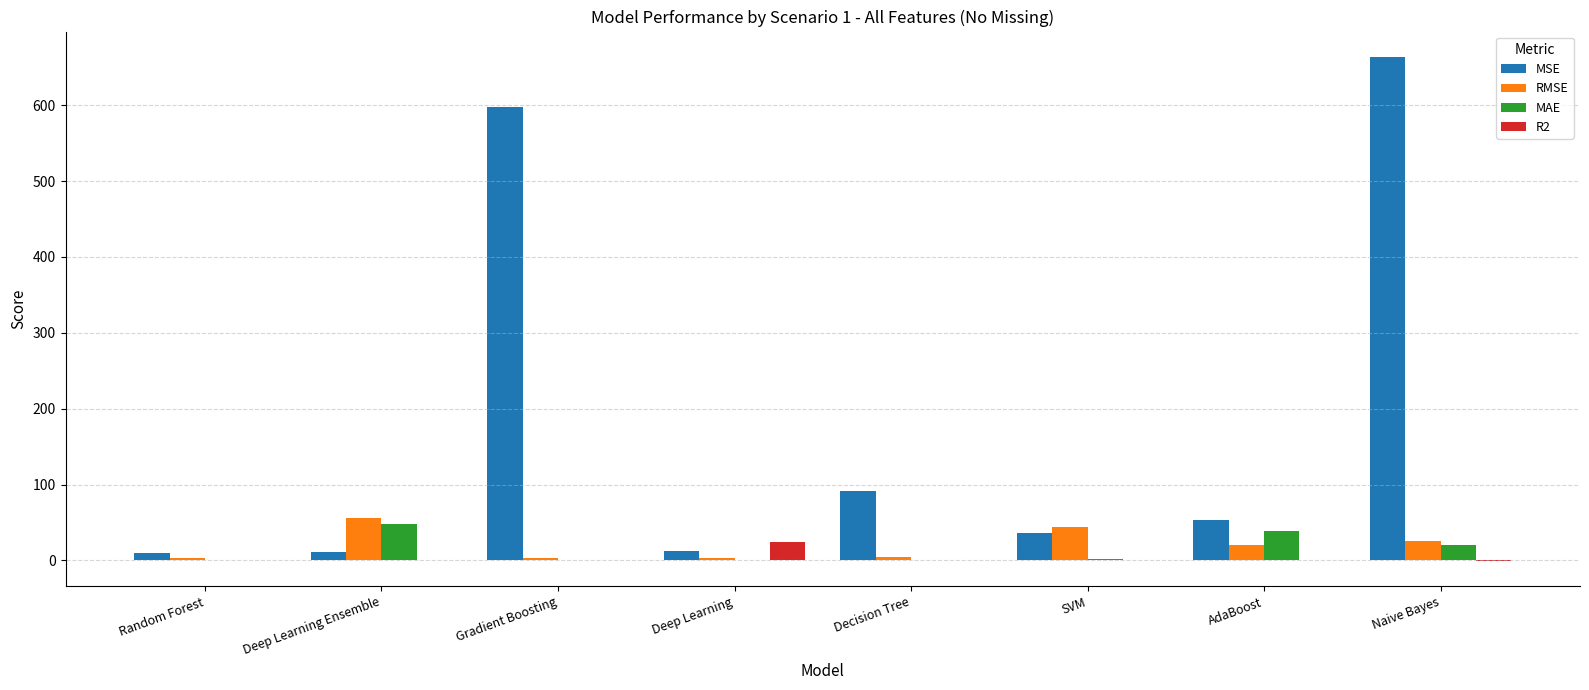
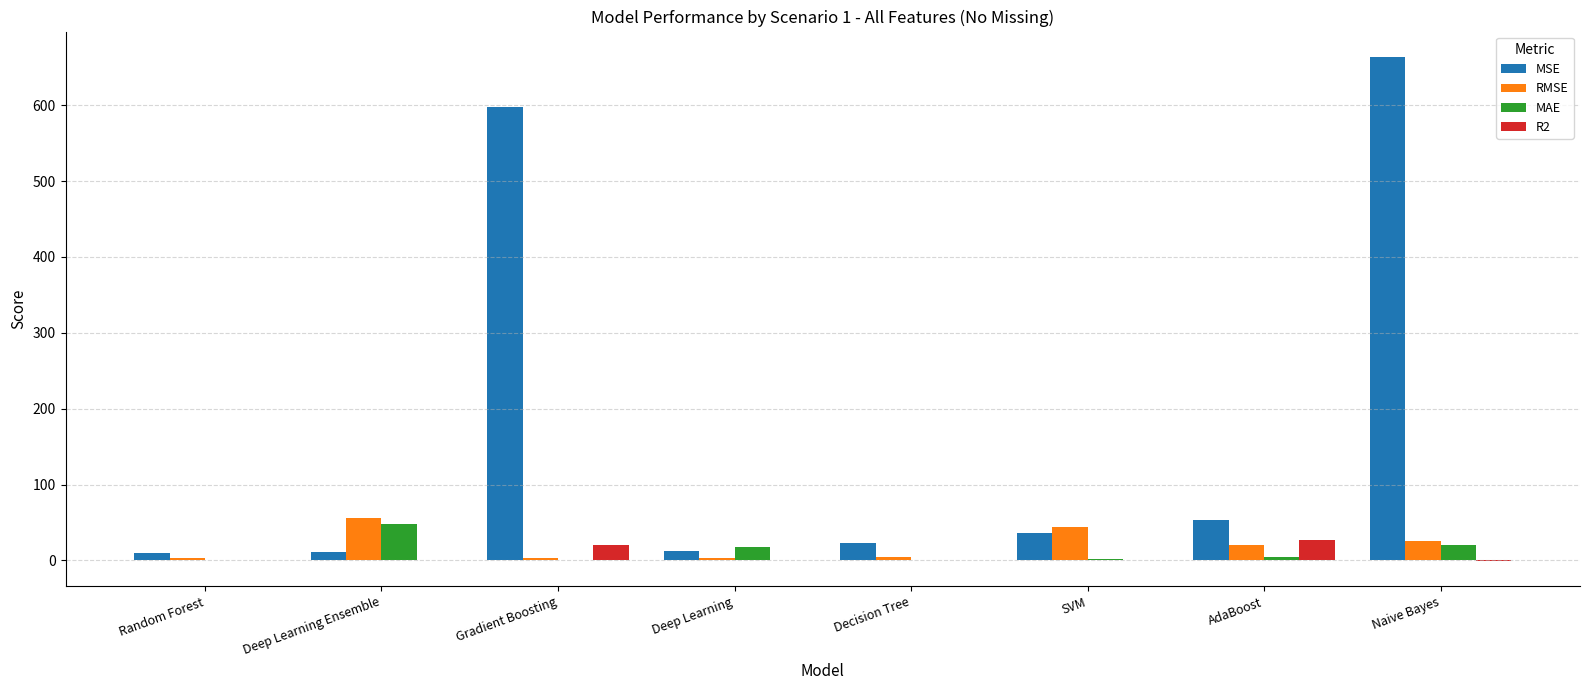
  {
    "MSE": {
      "Random Forest": 10,
      "Deep Learning Ensemble": 10,
      "Gradient Boosting": 600,
      "Deep Learning": 10,
-     "Decision Tree": 90,
+     "Decision Tree": 20,
      "SVM": 40,
      "AdaBoost": 50,
      "Naive Bayes": 660
    },
    "RMSE": {
      "Deep Learning Ensemble": 60,
      "Gradient Boosting": 0,
      "Deep Learning": 0,
      "Decision Tree": 0,
      "SVM": 40,
      "AdaBoost": 20,
      "Naive Bayes": 30
    },
    "MAE": {
      "Deep Learning Ensemble": 50,
-     "Deep Learning": 0,
-     "AdaBoost": 40,
+     "Deep Learning": 20,
+     "AdaBoost": 0,
      "Naive Bayes": 20
    },
    "R2": {
-     "Gradient Boosting": 0,
-     "Deep Learning": 20,
-     "AdaBoost": 0
+     "Gradient Boosting": 20,
+     "Deep Learning": 0,
+     "AdaBoost": 30
    }
  }
